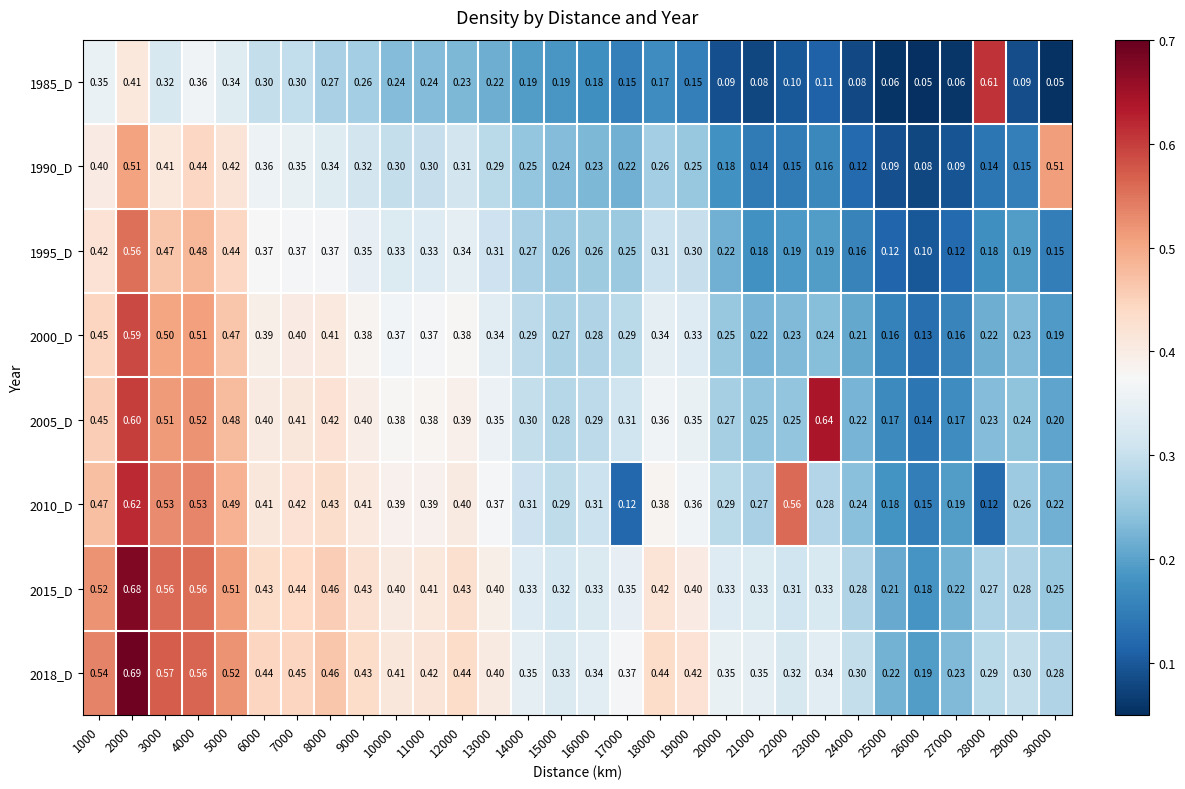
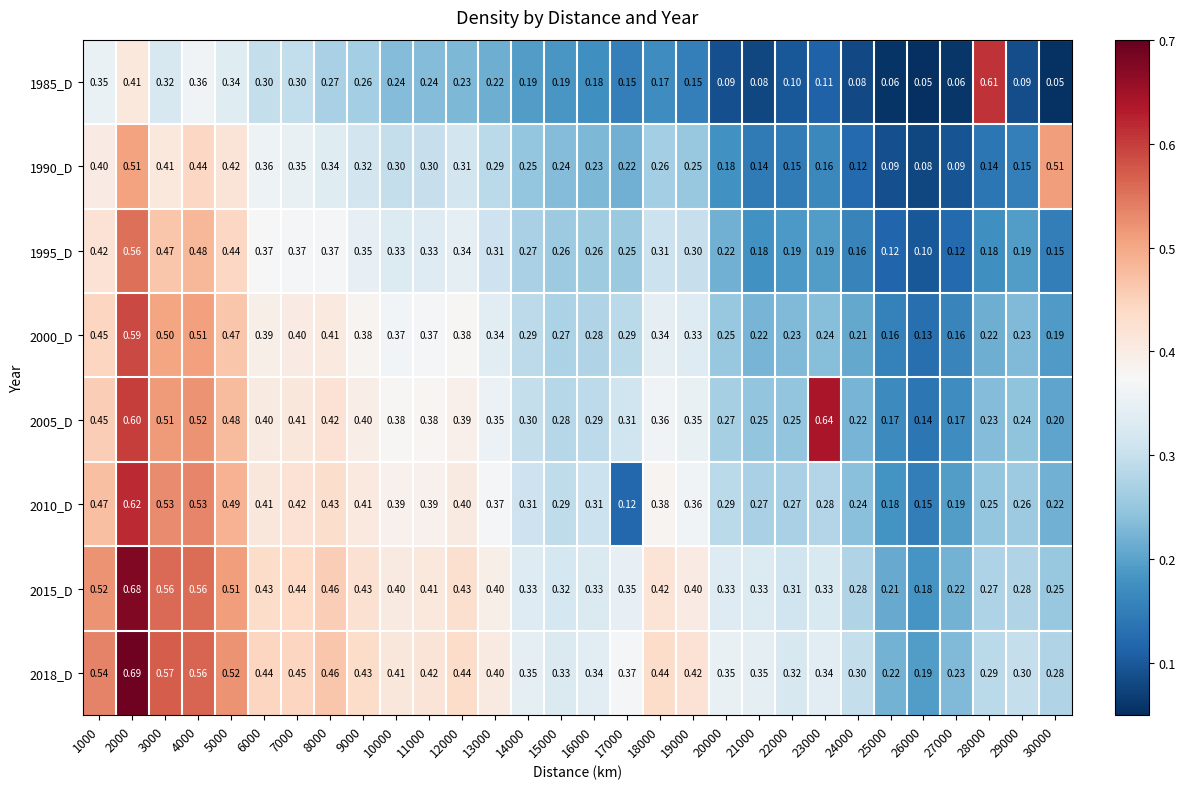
  {
    "2010_D": {
      "1000": 0.47,
      "2000": 0.62,
      "3000": 0.53,
      "4000": 0.53,
      "5000": 0.49,
      "6000": 0.41,
      "7000": 0.42,
      "8000": 0.43,
      "9000": 0.41,
      "10000": 0.39,
      "11000": 0.39,
      "12000": 0.40,
      "13000": 0.37,
      "14000": 0.31,
      "15000": 0.29,
      "16000": 0.31,
      "17000": 0.12,
      "18000": 0.38,
      "19000": 0.36,
      "20000": 0.29,
      "21000": 0.27,
-     "22000": 0.56,
+     "22000": 0.27,
      "23000": 0.28,
      "24000": 0.24,
      "25000": 0.18,
      "26000": 0.15,
      "27000": 0.19,
-     "28000": 0.12,
+     "28000": 0.25,
      "29000": 0.26,
      "30000": 0.22
    }
  }
